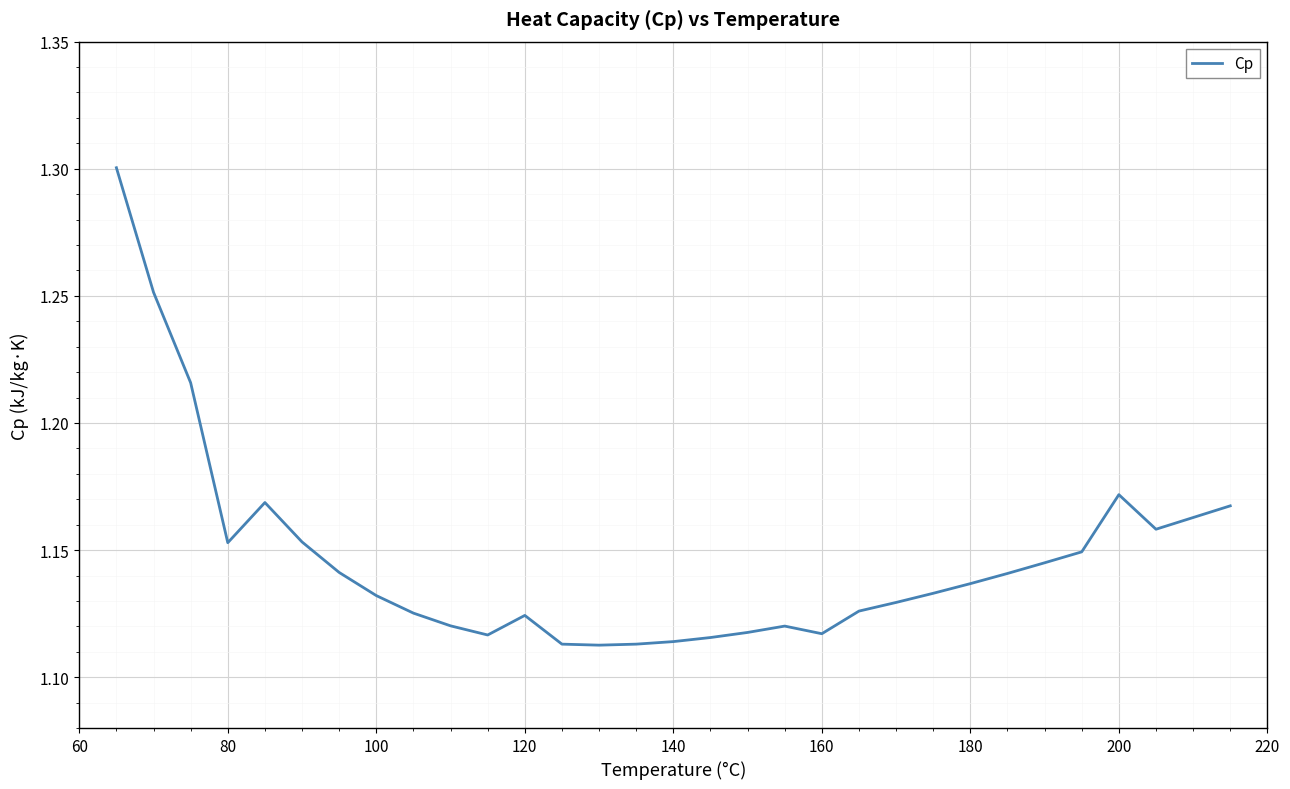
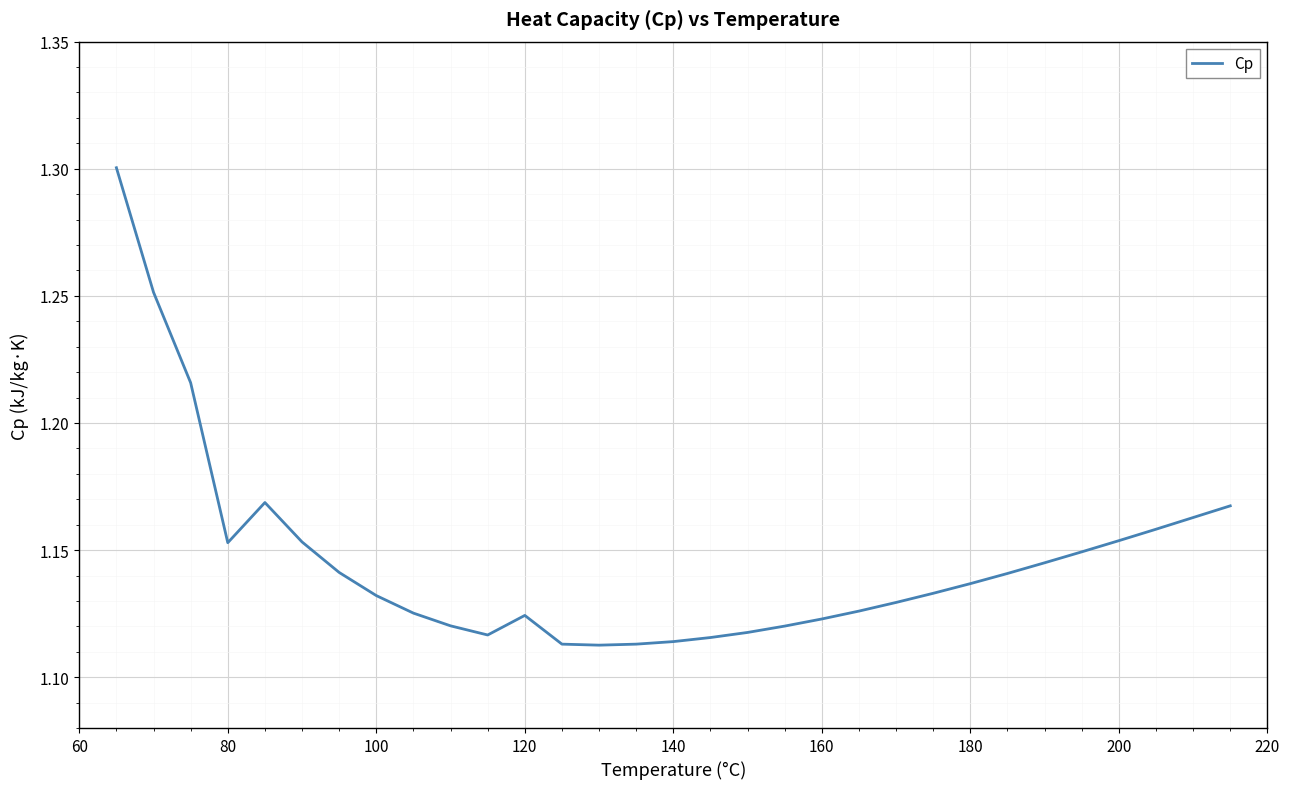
  {
    "80": 1.153,
    "100": 1.132,
    "120": 1.124,
    "140": 1.114,
-   "160": 1.117,
+   "160": 1.123,
    "180": 1.137,
-   "200": 1.172
+   "200": 1.154
  }
